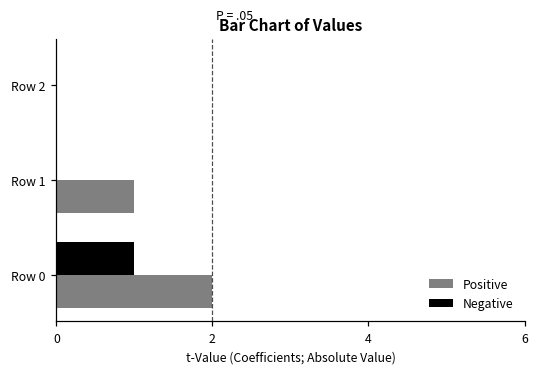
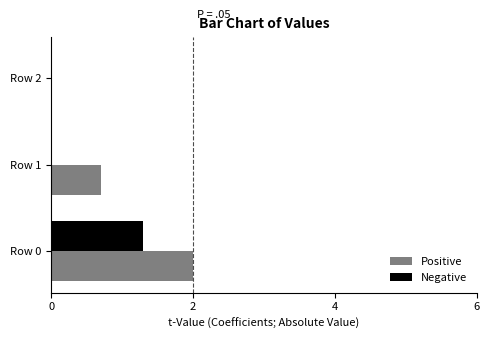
  {
    "Positive": {
      "Row 2": 0.0,
-     "Row 1": 1.0,
+     "Row 1": 0.7,
      "Row 0": 2.0
    },
    "Negative": {
      "Row 2": 0.0,
      "Row 1": 0.0,
-     "Row 0": 1.0
+     "Row 0": 1.3
    }
  }
